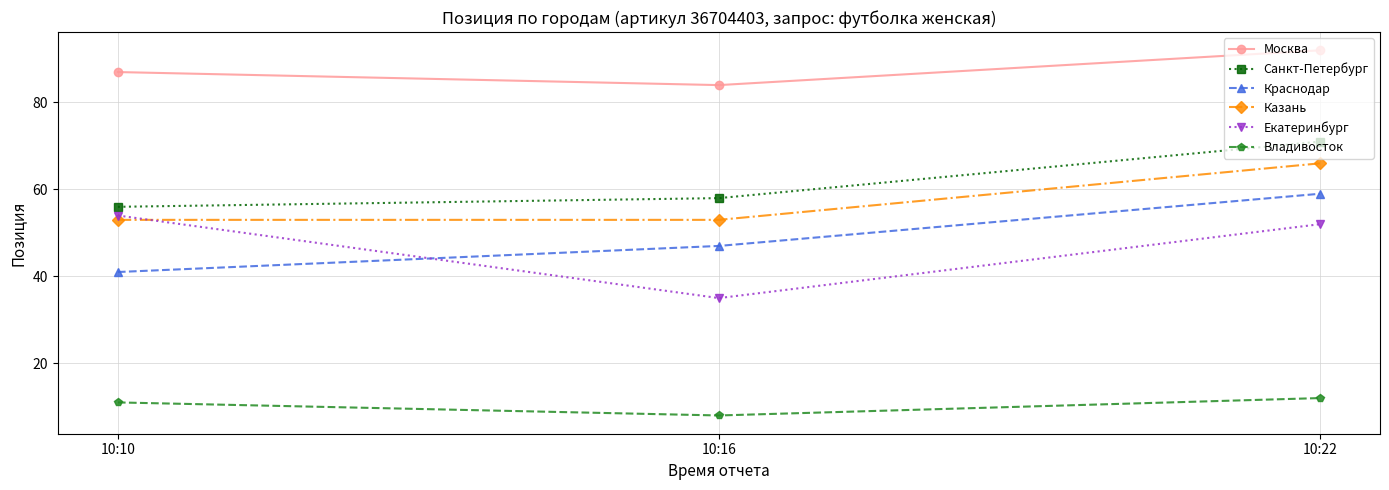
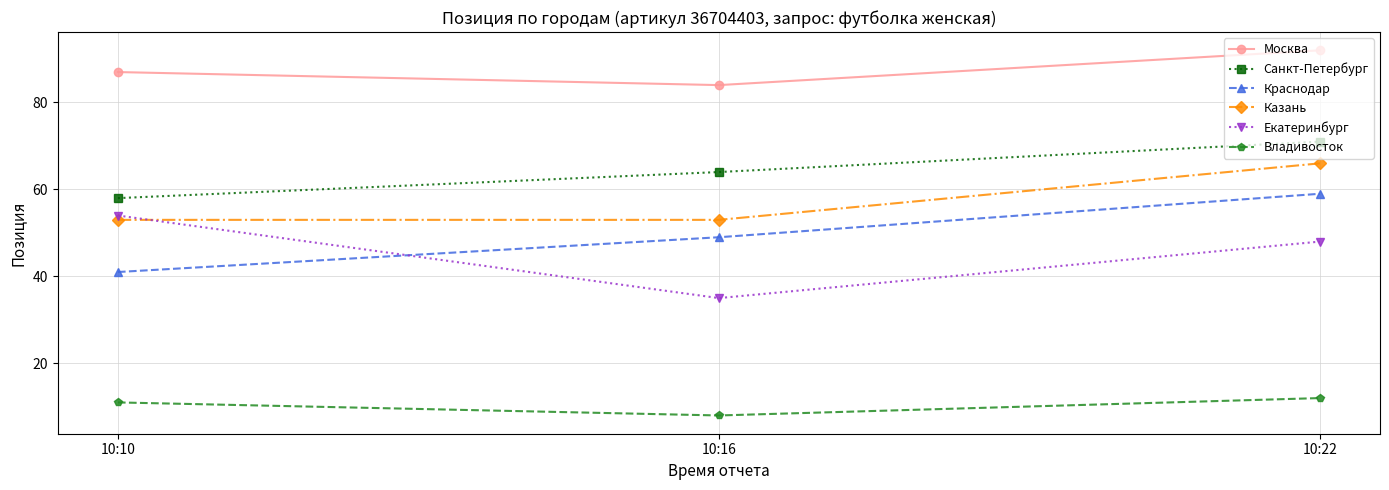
  {
    "Москва": {
      "10:10": 87,
      "10:16": 84
    },
    "Санкт-Петербург": {
-     "10:10": 56,
-     "10:16": 58
+     "10:10": 58,
+     "10:16": 64
    },
    "Краснодар": {
      "10:10": 41,
-     "10:16": 47,
+     "10:16": 49,
      "10:22": 59
    },
    "Казань": {
      "10:10": 53,
      "10:16": 53,
      "10:22": 66
    },
    "Екатеринбург": {
      "10:10": 54,
      "10:16": 35,
-     "10:22": 52
+     "10:22": 48
    },
    "Владивосток": {
      "10:10": 11,
      "10:16": 8,
      "10:22": 12
    }
  }
